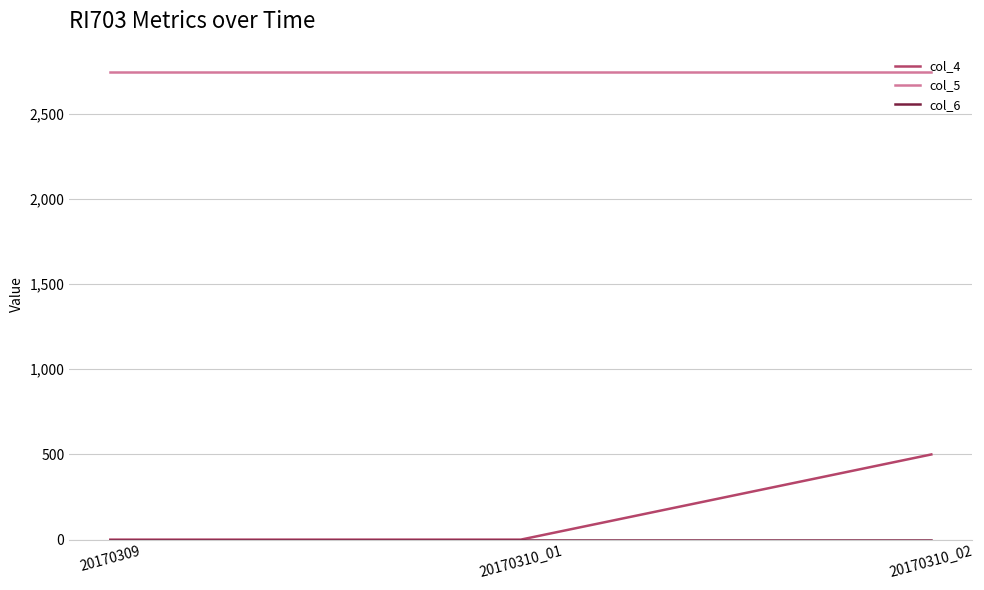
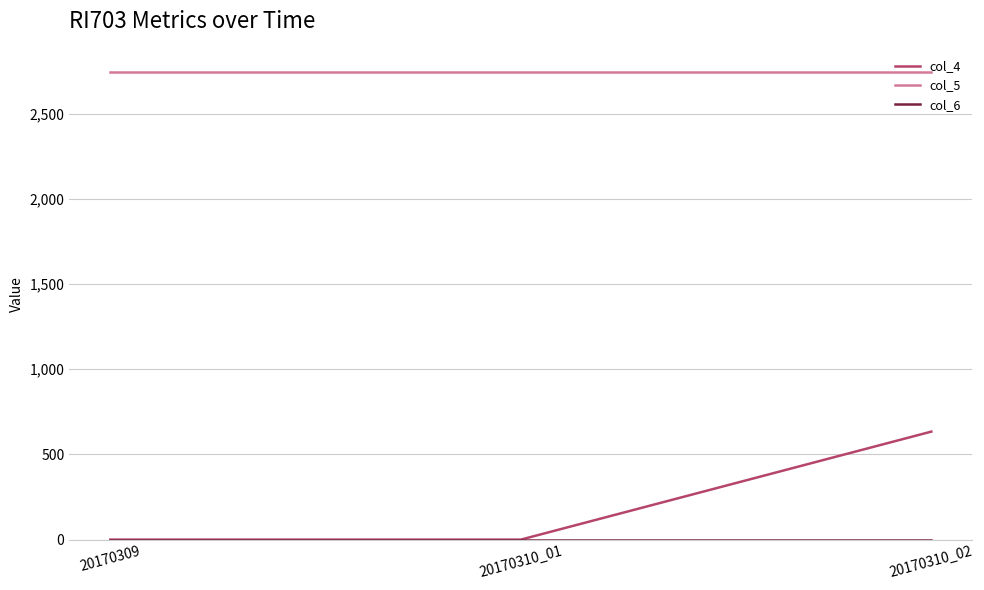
  {
    "col_4": {
-     "20170310_02": "500"
+     "20170310_02": "630"
    },
    "col_5": {
      "20170309": "2,740",
      "20170310_01": "2,740",
      "20170310_02": "2,740"
    },
    "col_6": {
      "20170310_02": "0"
    }
  }
